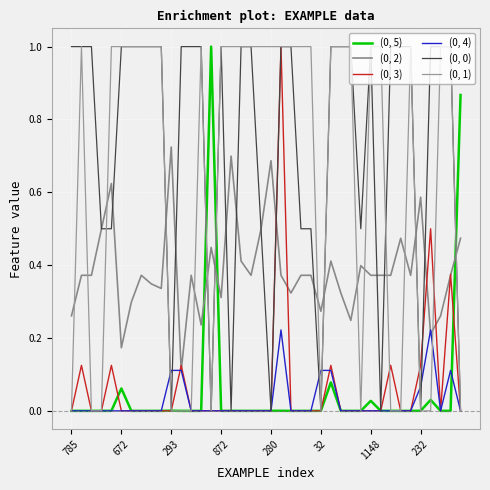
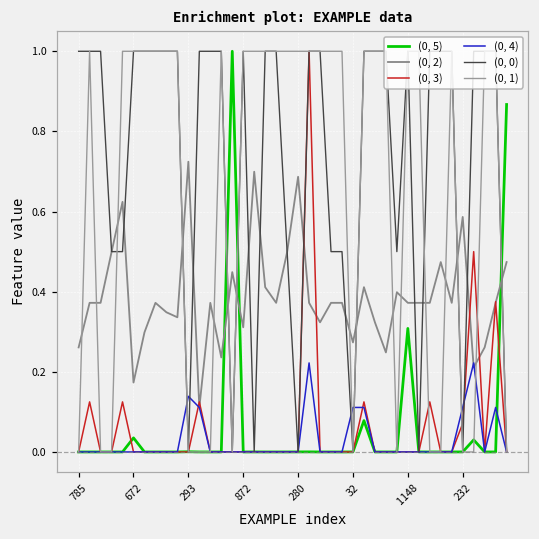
  {
    "(0, 5)": {
-     "672": 0.06,
-     "1148": 0.03
+     "672": 0.04,
+     "1148": 0.31
    },
    "(0, 3)": {
-     "232": 0.13
+     "232": 0.07
    },
    "(0, 4)": {
-     "293": 0.11,
-     "232": 0.07
+     "293": 0.14,
+     "232": 0.11
    },
    "(0, 0)": {
      "785": 1.00
    }
  }
